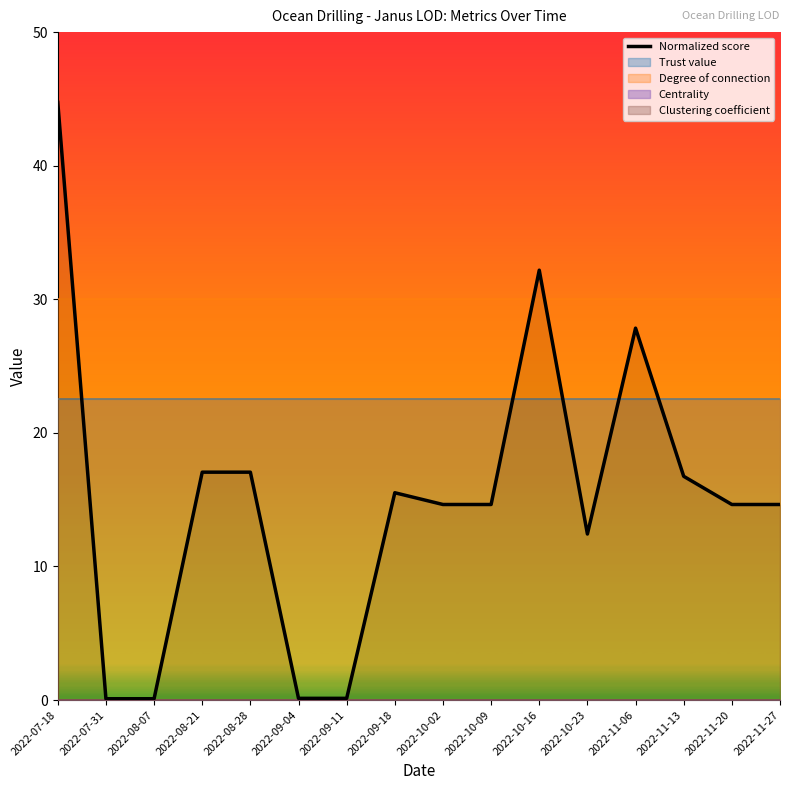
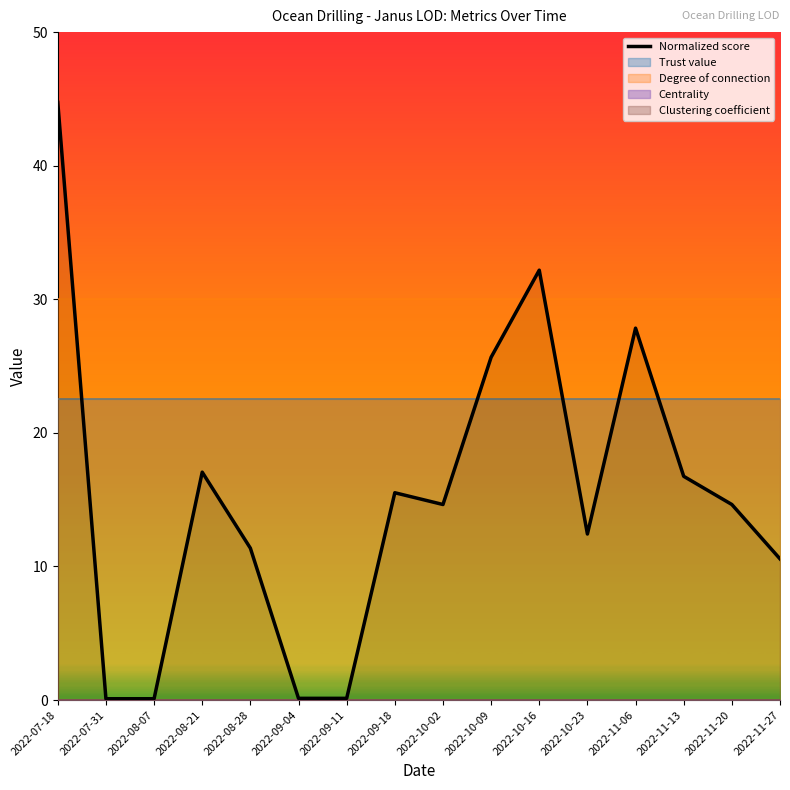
  {
    "Normalized score": {
      "2022-07-18": 44.7,
      "2022-08-21": 17.1,
-     "2022-08-28": 17.1,
+     "2022-08-28": 11.4,
      "2022-09-18": 15.5,
      "2022-10-02": 14.6,
-     "2022-10-09": 14.6,
+     "2022-10-09": 25.7,
      "2022-10-16": 32.2,
      "2022-10-23": 12.4,
      "2022-11-06": 27.8,
      "2022-11-13": 16.8,
      "2022-11-20": 14.6,
-     "2022-11-27": 14.6
+     "2022-11-27": 10.6
    },
    "Trust value": {
      "2022-07-18": 22.5,
      "2022-07-31": 22.5,
      "2022-08-07": 22.5,
      "2022-08-21": 22.5,
      "2022-08-28": 22.5,
      "2022-09-04": 22.5,
      "2022-09-11": 22.5,
      "2022-09-18": 22.5,
      "2022-10-02": 22.5,
      "2022-10-09": 22.5,
      "2022-10-16": 22.5,
      "2022-10-23": 22.5,
      "2022-11-06": 22.5,
      "2022-11-13": 22.5,
      "2022-11-20": 22.5,
      "2022-11-27": 22.5
    },
    "Degree of connection": {
      "2022-07-18": 30.0,
      "2022-07-31": 30.0,
      "2022-08-07": 30.0,
      "2022-08-21": 30.0,
      "2022-08-28": 30.0,
      "2022-09-04": 30.0,
      "2022-09-11": 30.0,
      "2022-09-18": 30.0,
      "2022-10-02": 30.0,
      "2022-10-09": 30.0,
      "2022-10-16": 30.0,
      "2022-10-23": 30.0,
      "2022-11-06": 30.0,
      "2022-11-13": 30.0,
      "2022-11-20": 30.0,
      "2022-11-27": 30.0
    },
    "Clustering coefficient": {
      "2022-07-18": 0.0,
      "2022-08-21": 0.0,
      "2022-08-28": 0.0,
      "2022-09-18": 0.0,
      "2022-10-02": 0.0,
      "2022-10-09": 0.0,
      "2022-10-16": 0.0,
      "2022-10-23": 0.0,
      "2022-11-06": 0.0,
      "2022-11-13": 0.0,
      "2022-11-20": 0.0,
      "2022-11-27": 0.0
    }
  }
